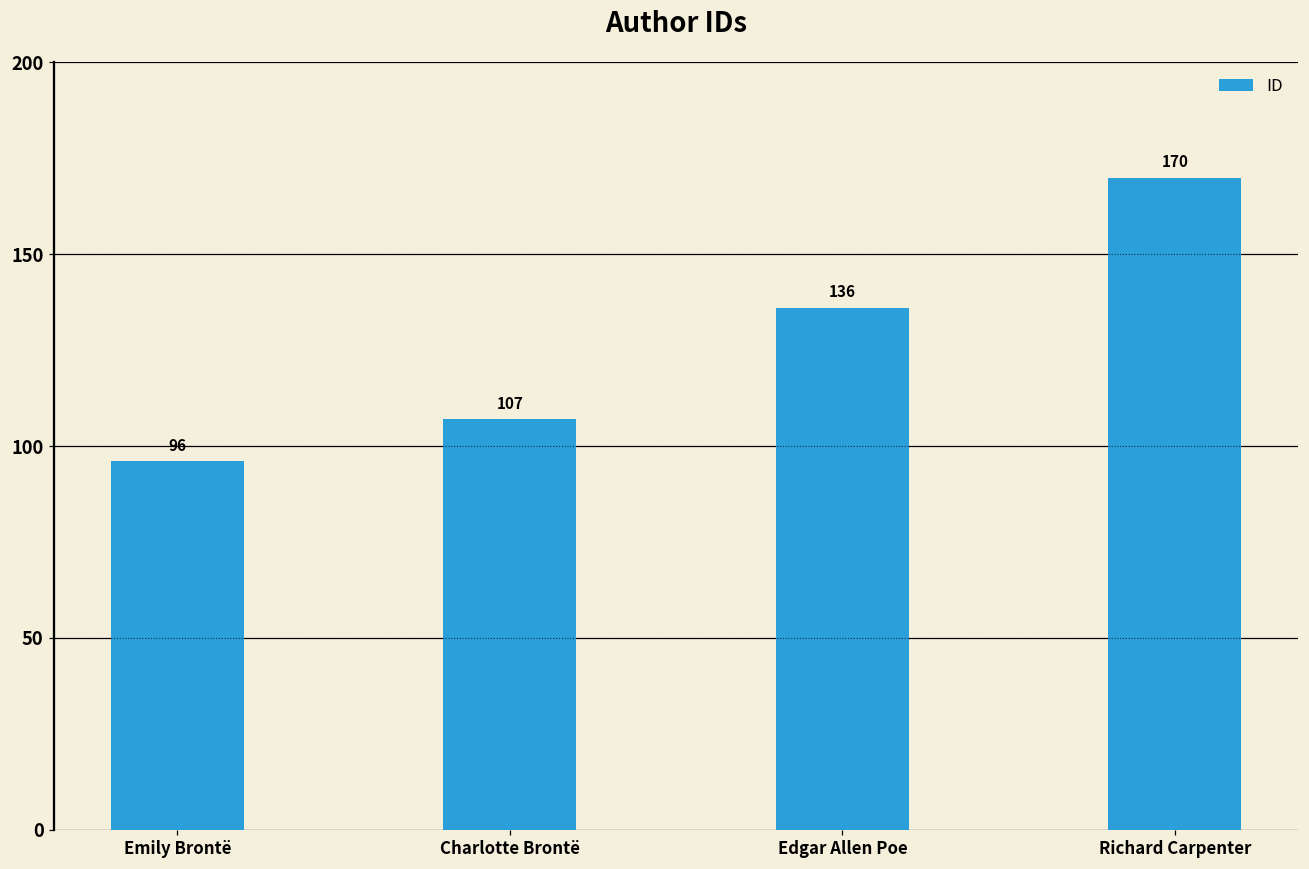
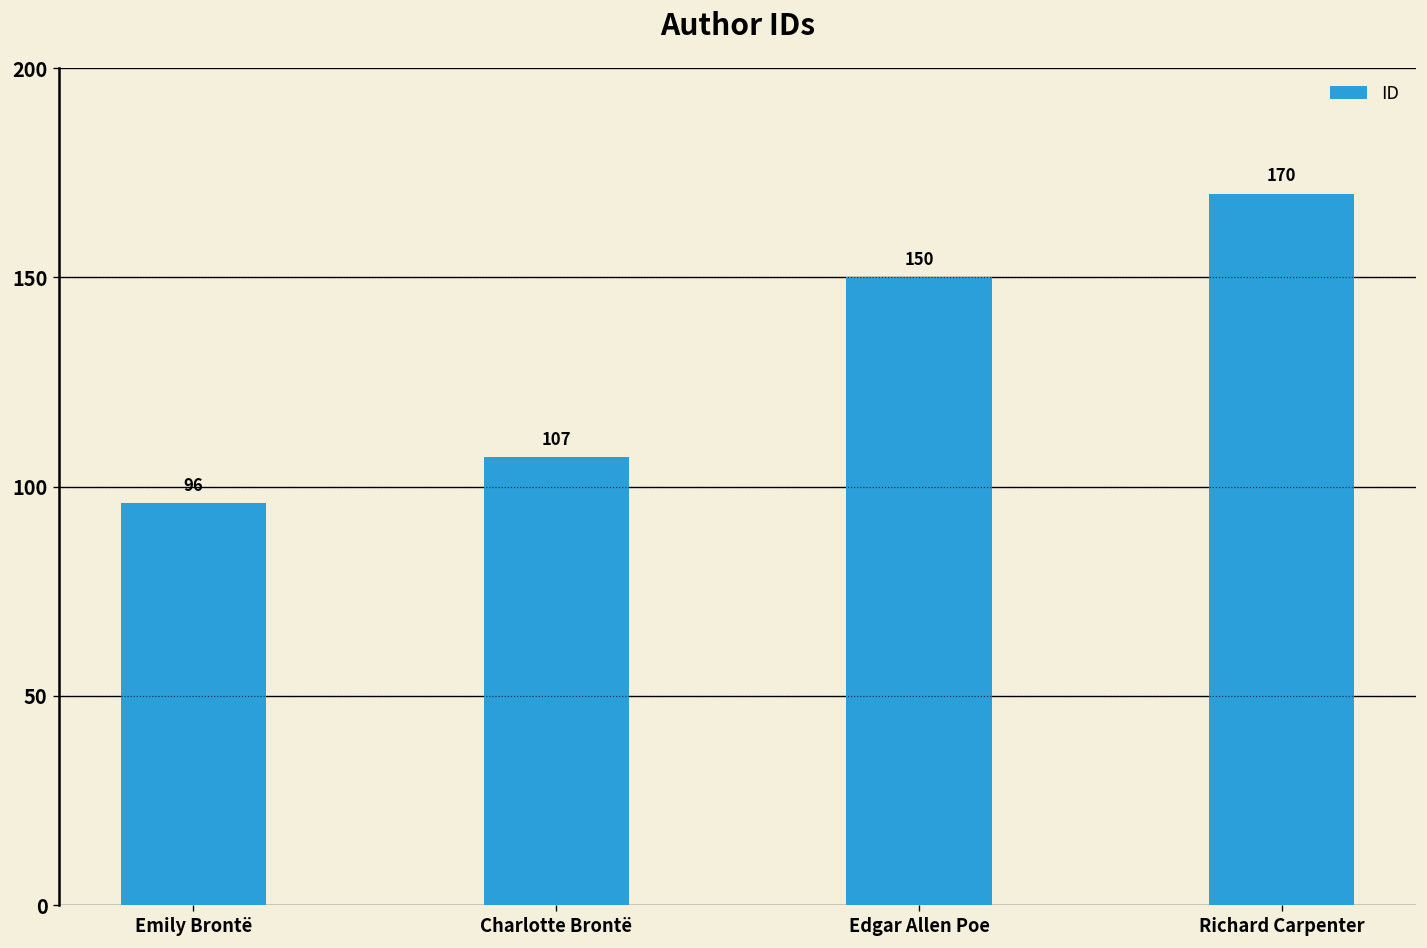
  {
    "Emily Brontë": 96,
    "Charlotte Brontë": 107,
-   "Edgar Allen Poe": 136,
+   "Edgar Allen Poe": 150,
    "Richard Carpenter": 170
  }
